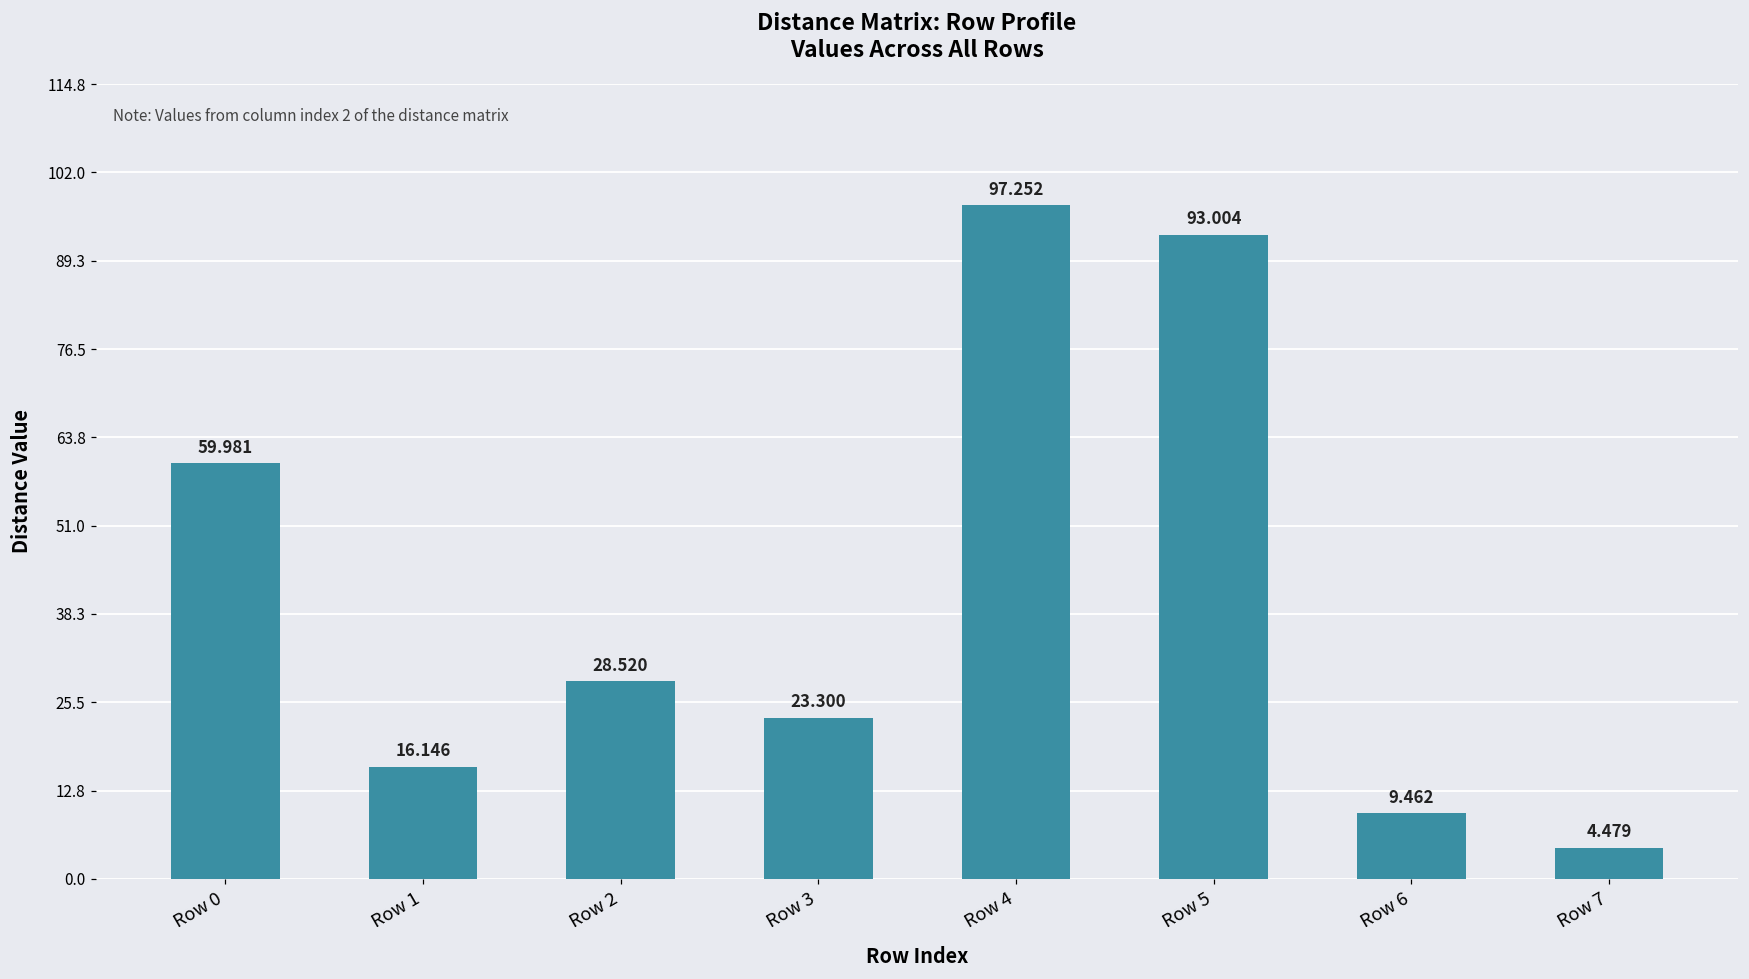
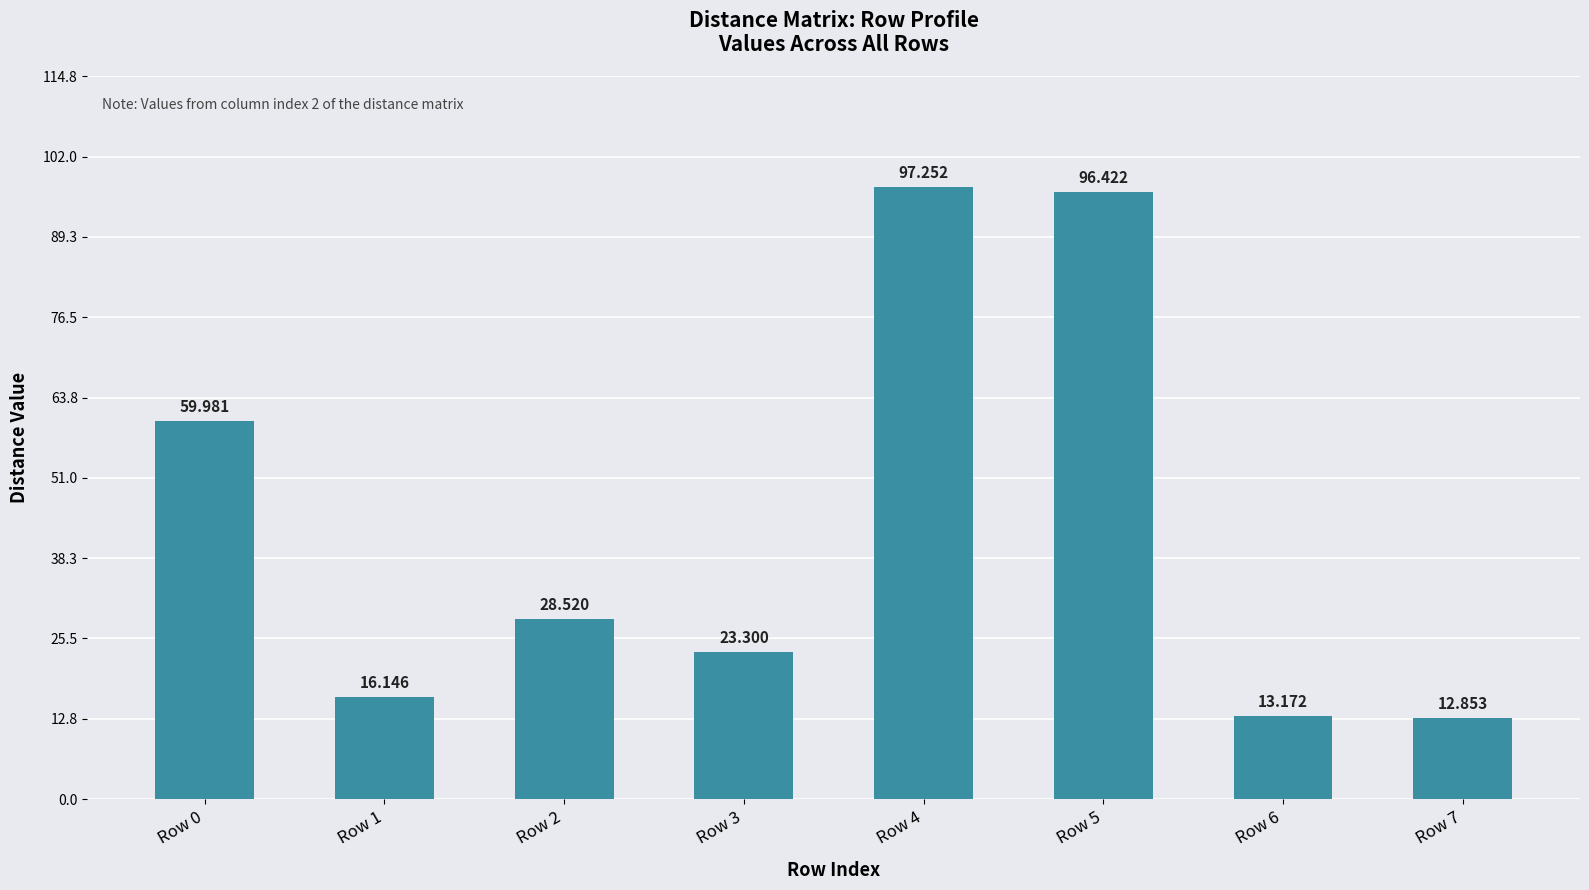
  {
    "Row 0": 59.981,
    "Row 1": 16.146,
    "Row 2": 28.520,
    "Row 3": 23.300,
    "Row 4": 97.252,
-   "Row 5": 93.004,
-   "Row 6": 9.462,
-   "Row 7": 4.479
+   "Row 5": 96.422,
+   "Row 6": 13.172,
+   "Row 7": 12.853
  }
